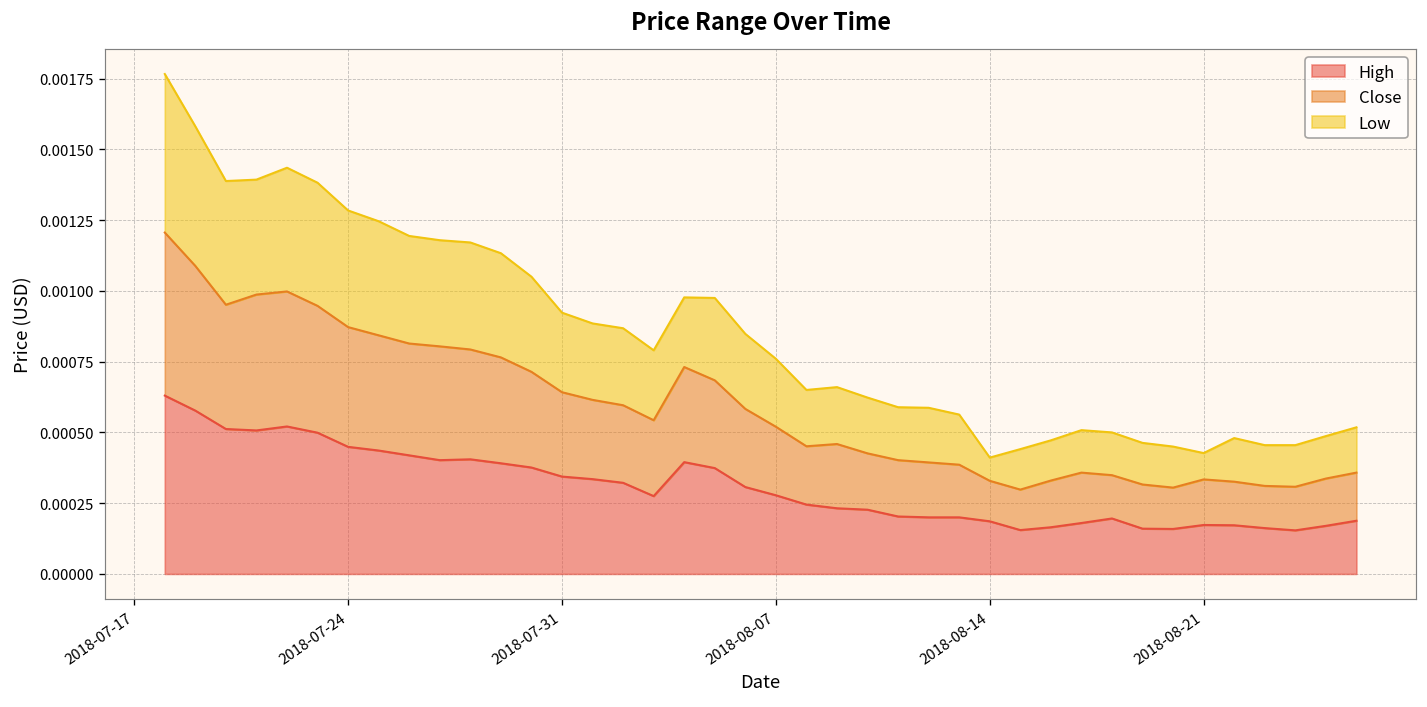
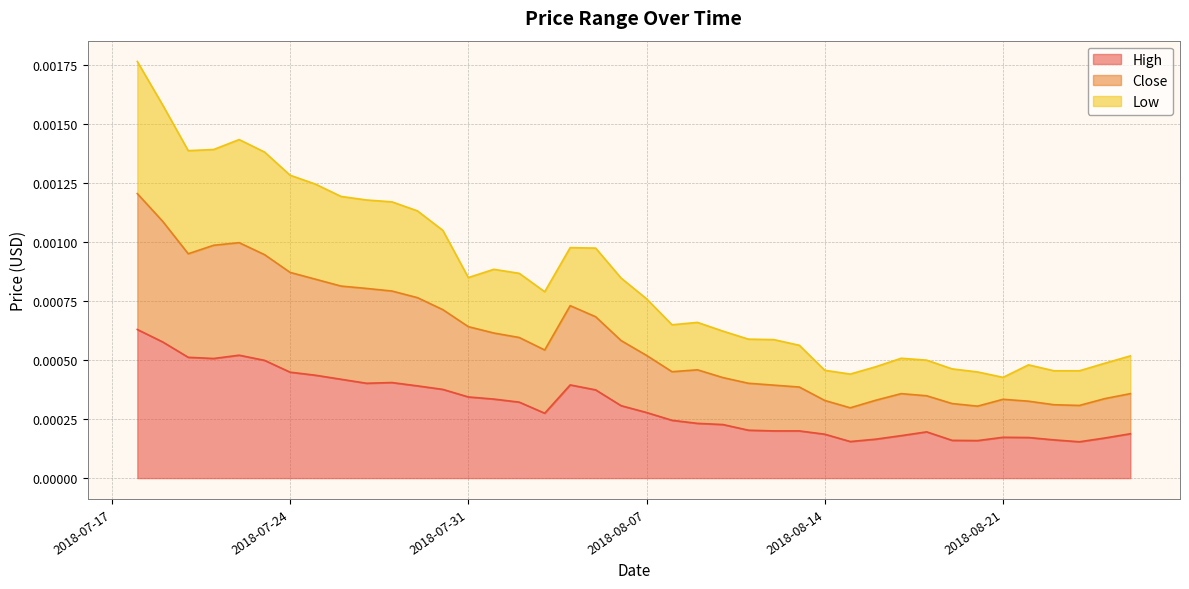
  {
    "Low": {
      "2018-07-24": 0.00041,
-     "2018-07-31": 0.00028,
+     "2018-07-31": 0.00021,
      "2018-08-07": 0.00024,
-     "2018-08-14": 0.00008,
+     "2018-08-14": 0.00013,
      "2018-08-21": 0.00009
    }
  }
